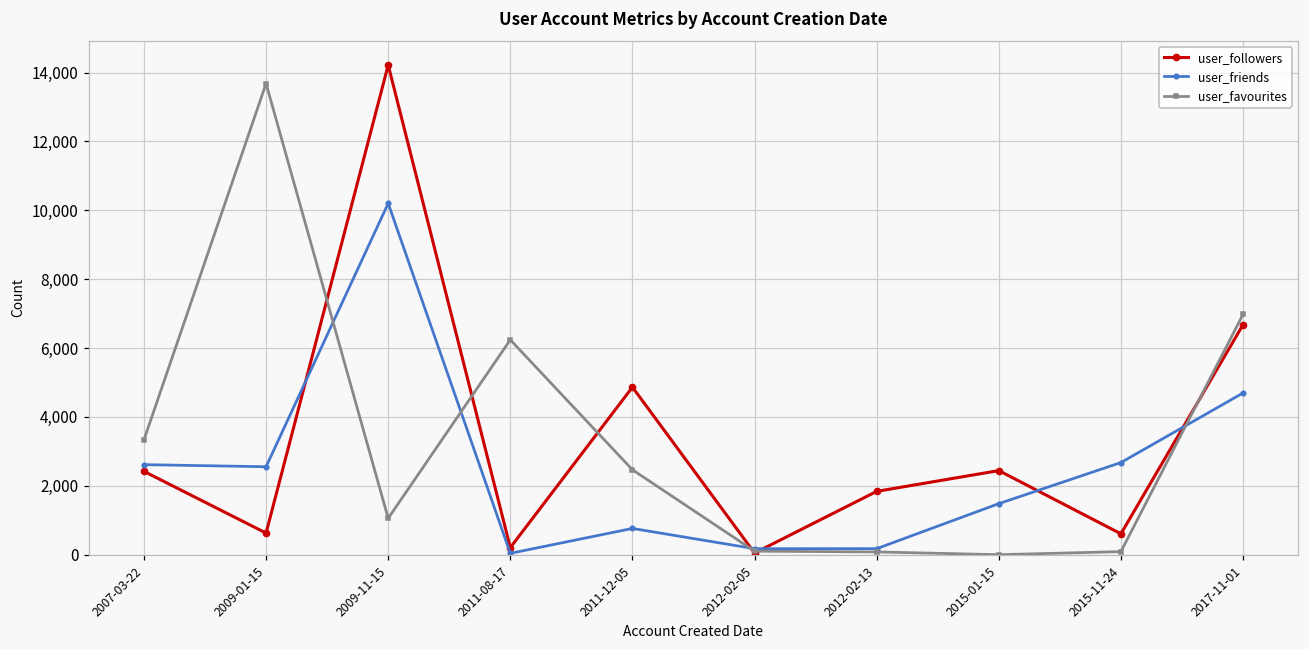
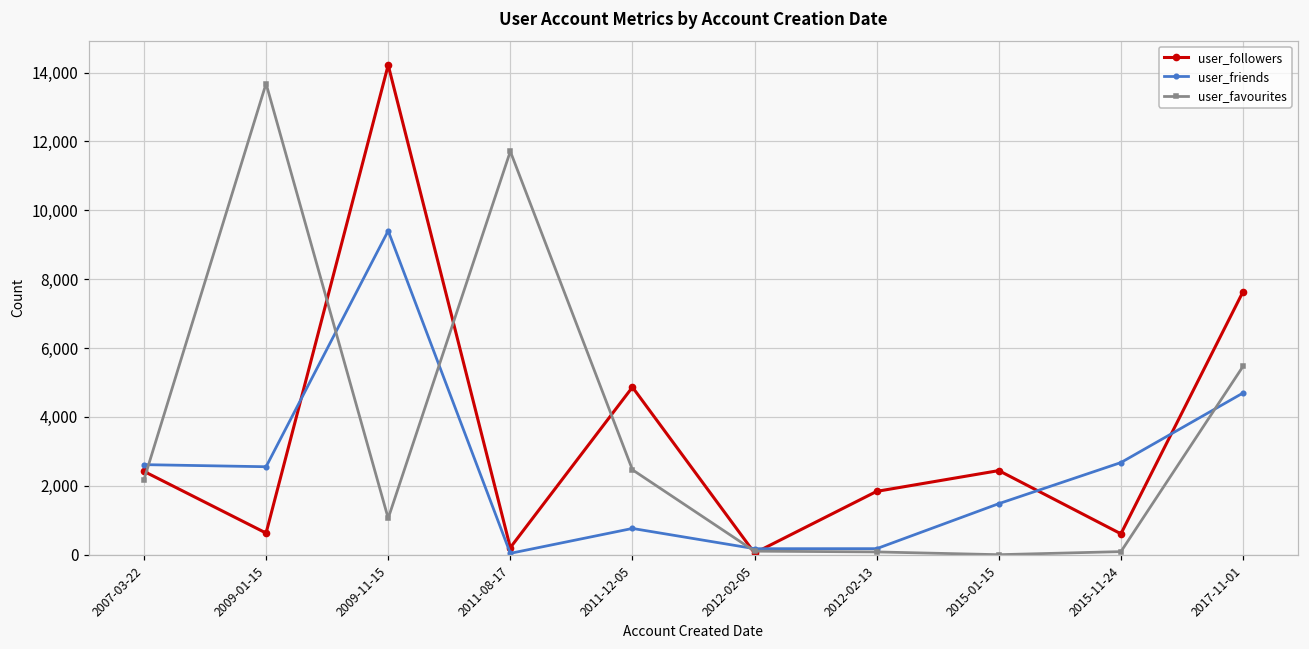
  {
    "user_followers": {
      "2007-03-22": "2,400",
      "2009-01-15": "600",
      "2009-11-15": "14,200",
      "2011-08-17": "200",
      "2011-12-05": "4,900",
      "2012-02-13": "1,800",
      "2015-01-15": "2,400",
      "2015-11-24": "600",
-     "2017-11-01": "6,700"
+     "2017-11-01": "7,600"
    },
    "user_friends": {
      "2007-03-22": "2,600",
      "2009-01-15": "2,600",
-     "2009-11-15": "10,200",
+     "2009-11-15": "9,400",
      "2011-08-17": "0",
      "2011-12-05": "800",
      "2012-02-13": "200",
      "2015-01-15": "1,500",
      "2015-11-24": "2,700",
      "2017-11-01": "4,700"
    },
    "user_favourites": {
-     "2007-03-22": "3,300",
+     "2007-03-22": "2,200",
      "2009-01-15": "13,700",
      "2009-11-15": "1,100",
-     "2011-08-17": "6,200",
+     "2011-08-17": "11,700",
      "2011-12-05": "2,500",
      "2012-02-13": "100",
      "2015-01-15": "0",
      "2015-11-24": "100",
-     "2017-11-01": "7,000"
+     "2017-11-01": "5,500"
    }
  }
